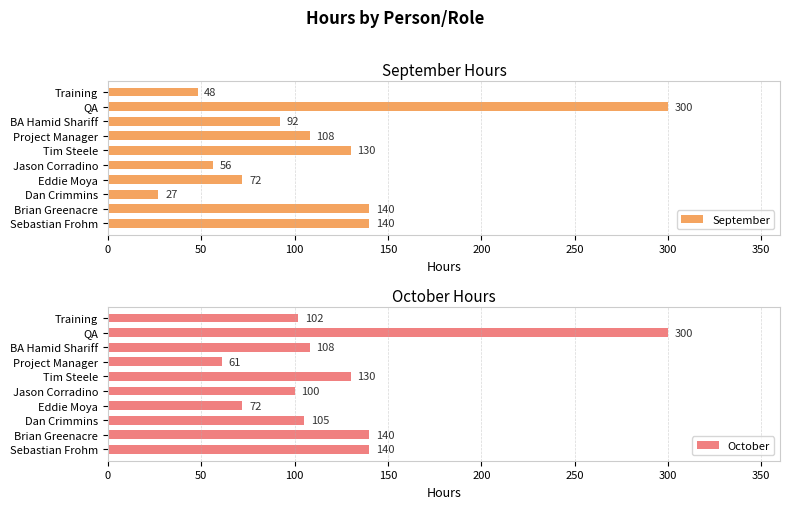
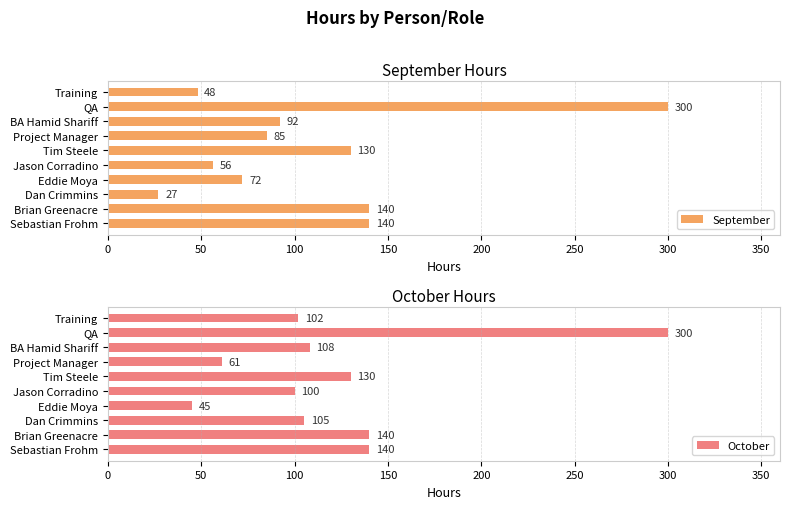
  {
    "September Hours": {
      "Training": 48,
      "QA": 300,
      "BA Hamid Shariff": 92,
-     "Project Manager": 108,
+     "Project Manager": 85,
      "Tim Steele": 130,
      "Jason Corradino": 56,
      "Eddie Moya": 72,
      "Dan Crimmins": 27,
      "Brian Greenacre": 140,
      "Sebastian Frohm": 140
    },
    "October Hours": {
      "Training": 102,
      "QA": 300,
      "BA Hamid Shariff": 108,
      "Project Manager": 61,
      "Tim Steele": 130,
      "Jason Corradino": 100,
-     "Eddie Moya": 72,
+     "Eddie Moya": 45,
      "Dan Crimmins": 105,
      "Brian Greenacre": 140,
      "Sebastian Frohm": 140
    }
  }
